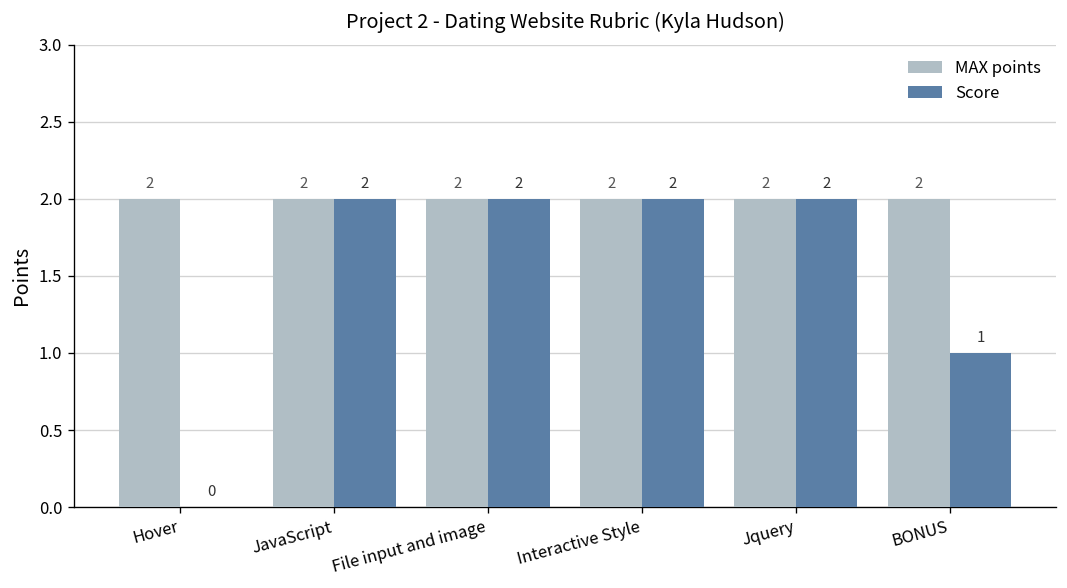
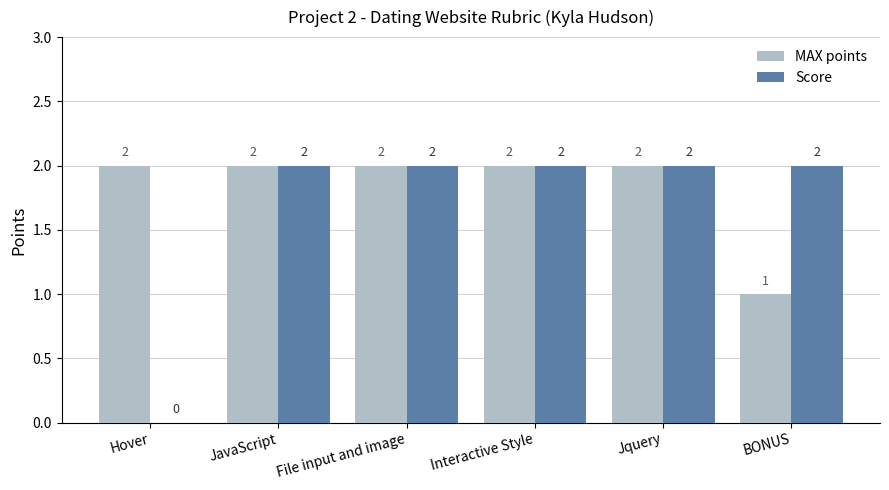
  {
    "MAX points": {
      "Hover": 2,
      "JavaScript": 2,
      "File input and image": 2,
      "Interactive Style": 2,
      "Jquery": 2,
-     "BONUS": 2
+     "BONUS": 1
    },
    "Score": {
      "Hover": 0,
      "JavaScript": 2,
      "File input and image": 2,
      "Interactive Style": 2,
      "Jquery": 2,
-     "BONUS": 1
+     "BONUS": 2
    }
  }
